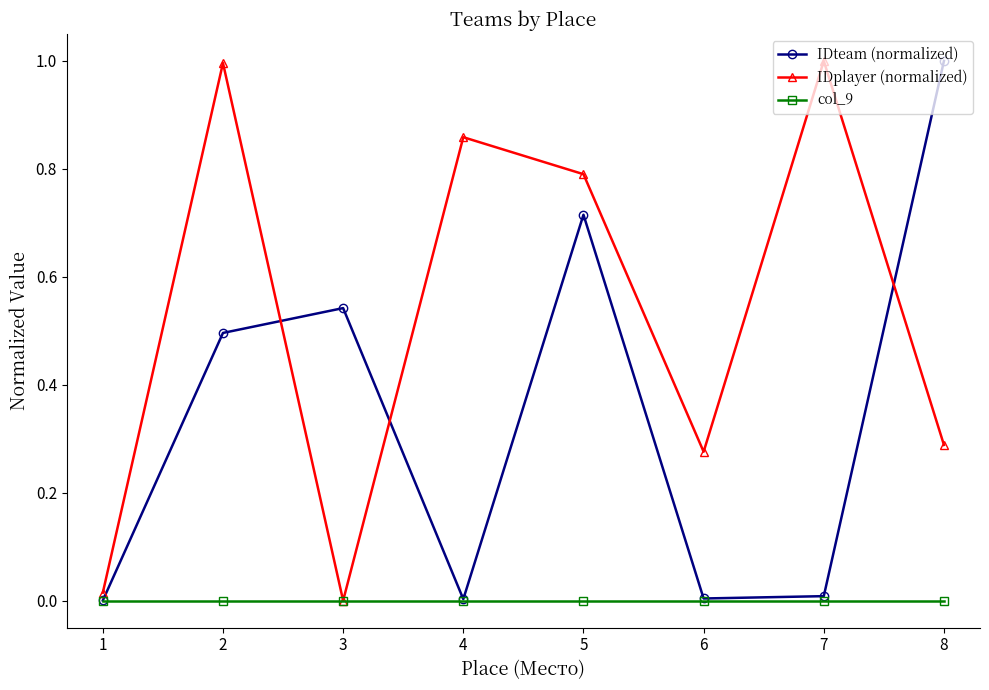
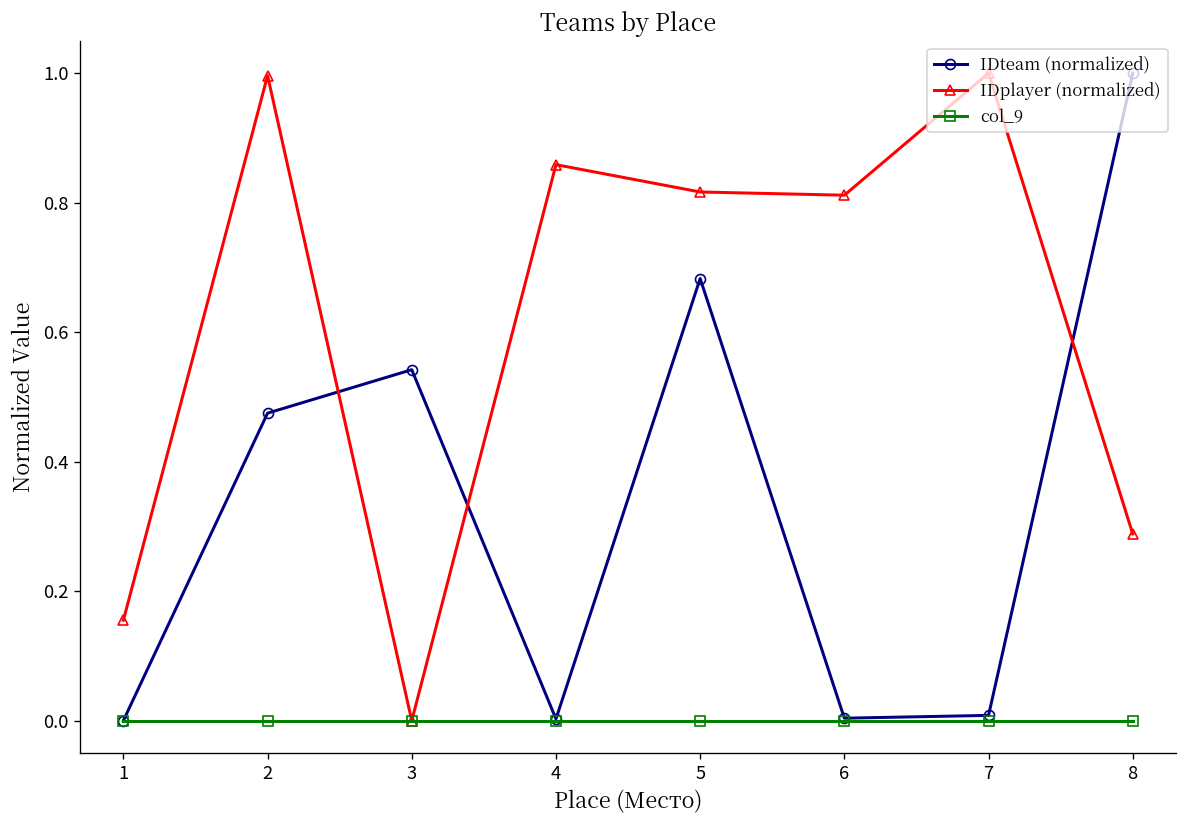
  {
    "IDteam (normalized)": {
-     "2": 0.50,
+     "2": 0.47,
      "3": 0.54,
-     "5": 0.72,
+     "5": 0.68,
      "7": 0.01
    },
    "IDplayer (normalized)": {
-     "1": 0.01,
+     "1": 0.16,
      "2": 1.00,
      "4": 0.86,
-     "5": 0.79,
-     "6": 0.28,
+     "5": 0.82,
+     "6": 0.81,
      "8": 0.29
    },
    "col_9": {
      "2": 0.00,
      "5": 0.00,
      "7": 0.00,
      "8": 0.00
    }
  }
